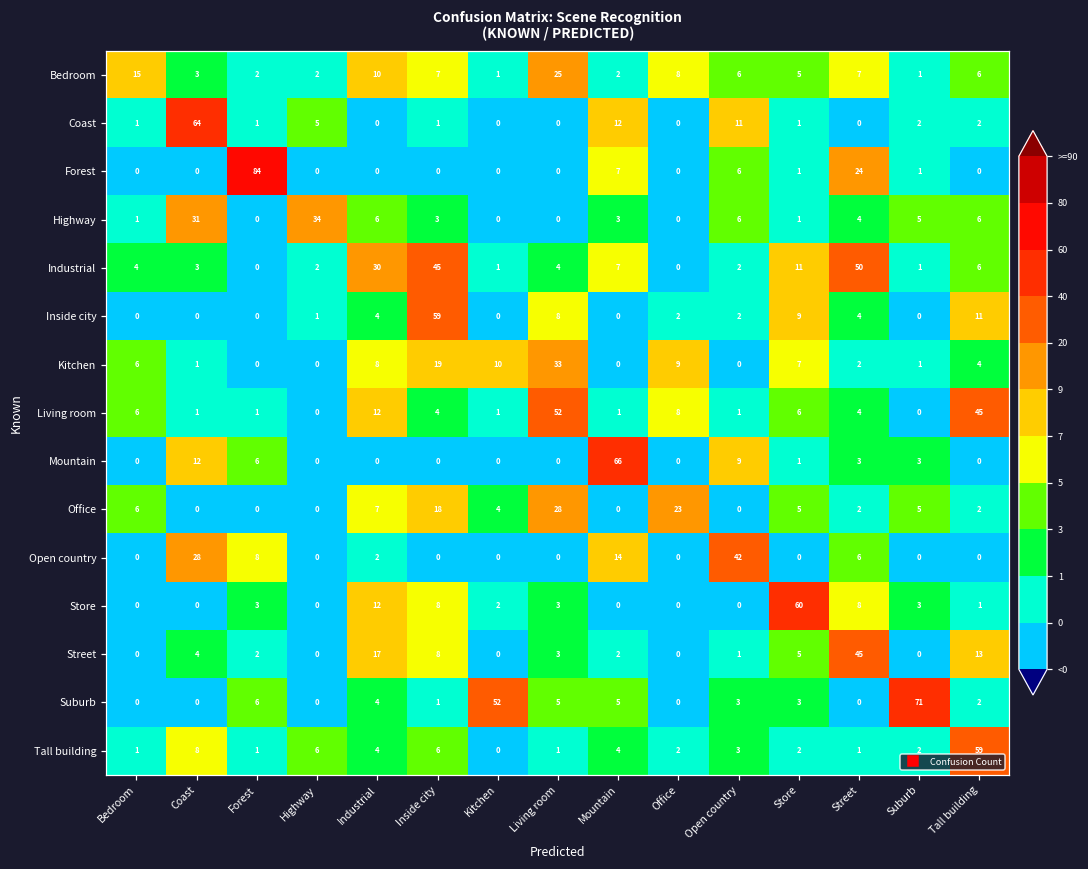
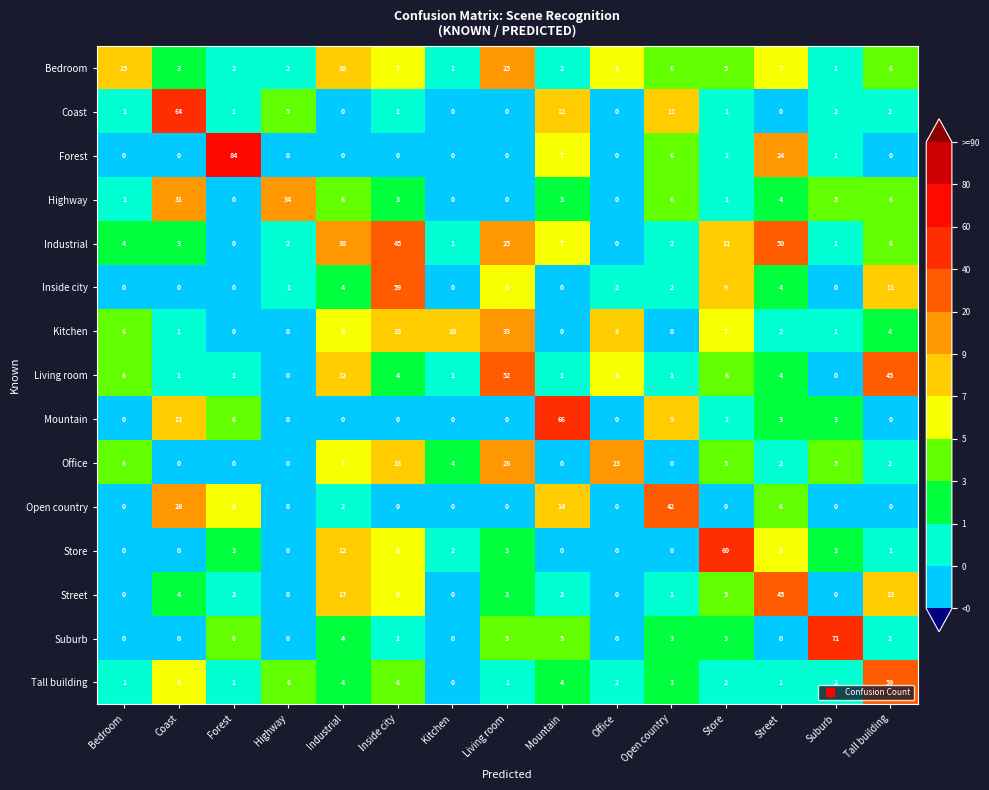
  {
    "Industrial": {
      "Bedroom": 4,
      "Coast": 3,
      "Forest": 0,
      "Highway": 2,
      "Industrial": 30,
      "Inside city": 45,
      "Kitchen": 1,
-     "Living room": 4,
+     "Living room": 25,
      "Mountain": 7,
      "Office": 0,
      "Open country": 2,
      "Store": 11,
      "Street": 50,
      "Suburb": 1,
      "Tall building": 6
    },
    "Suburb": {
      "Bedroom": 0,
      "Coast": 0,
      "Forest": 6,
      "Highway": 0,
      "Industrial": 4,
      "Inside city": 1,
-     "Kitchen": 52,
+     "Kitchen": 0,
      "Living room": 5,
      "Mountain": 5,
      "Office": 0,
      "Open country": 3,
      "Store": 3,
      "Street": 0,
      "Suburb": 71,
      "Tall building": 2
    }
  }
